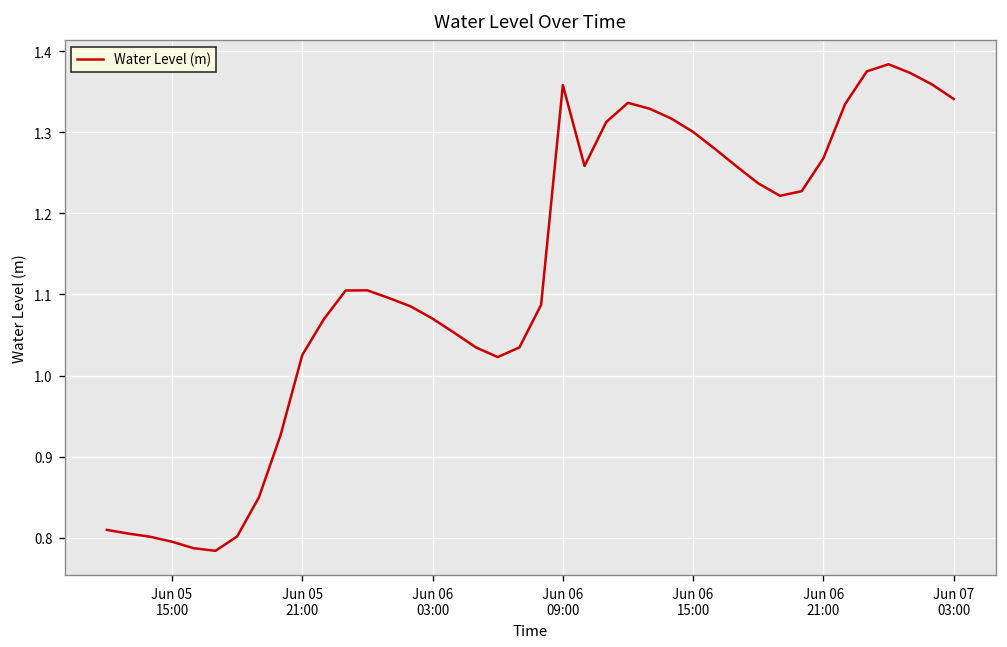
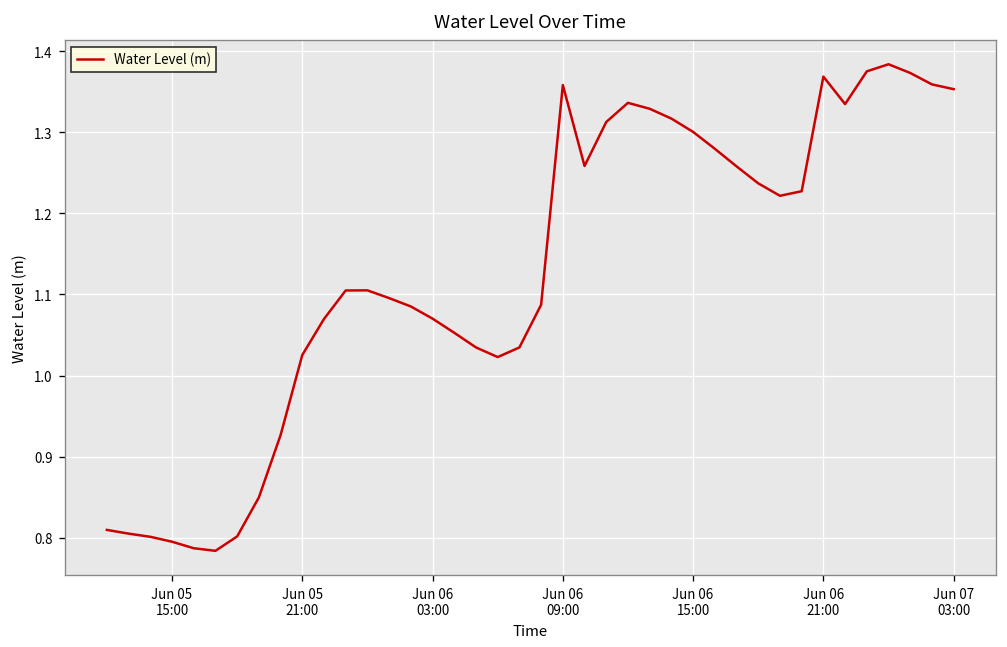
  {
    "Jun 05 15:00": 0.79,
    "Jun 05 21:00": 1.03,
    "Jun 06 03:00": 1.07,
    "Jun 06 09:00": 1.36,
    "Jun 06 15:00": 1.30,
-   "Jun 06 21:00": 1.27,
-   "Jun 07 03:00": 1.34
+   "Jun 06 21:00": 1.37,
+   "Jun 07 03:00": 1.35
  }
